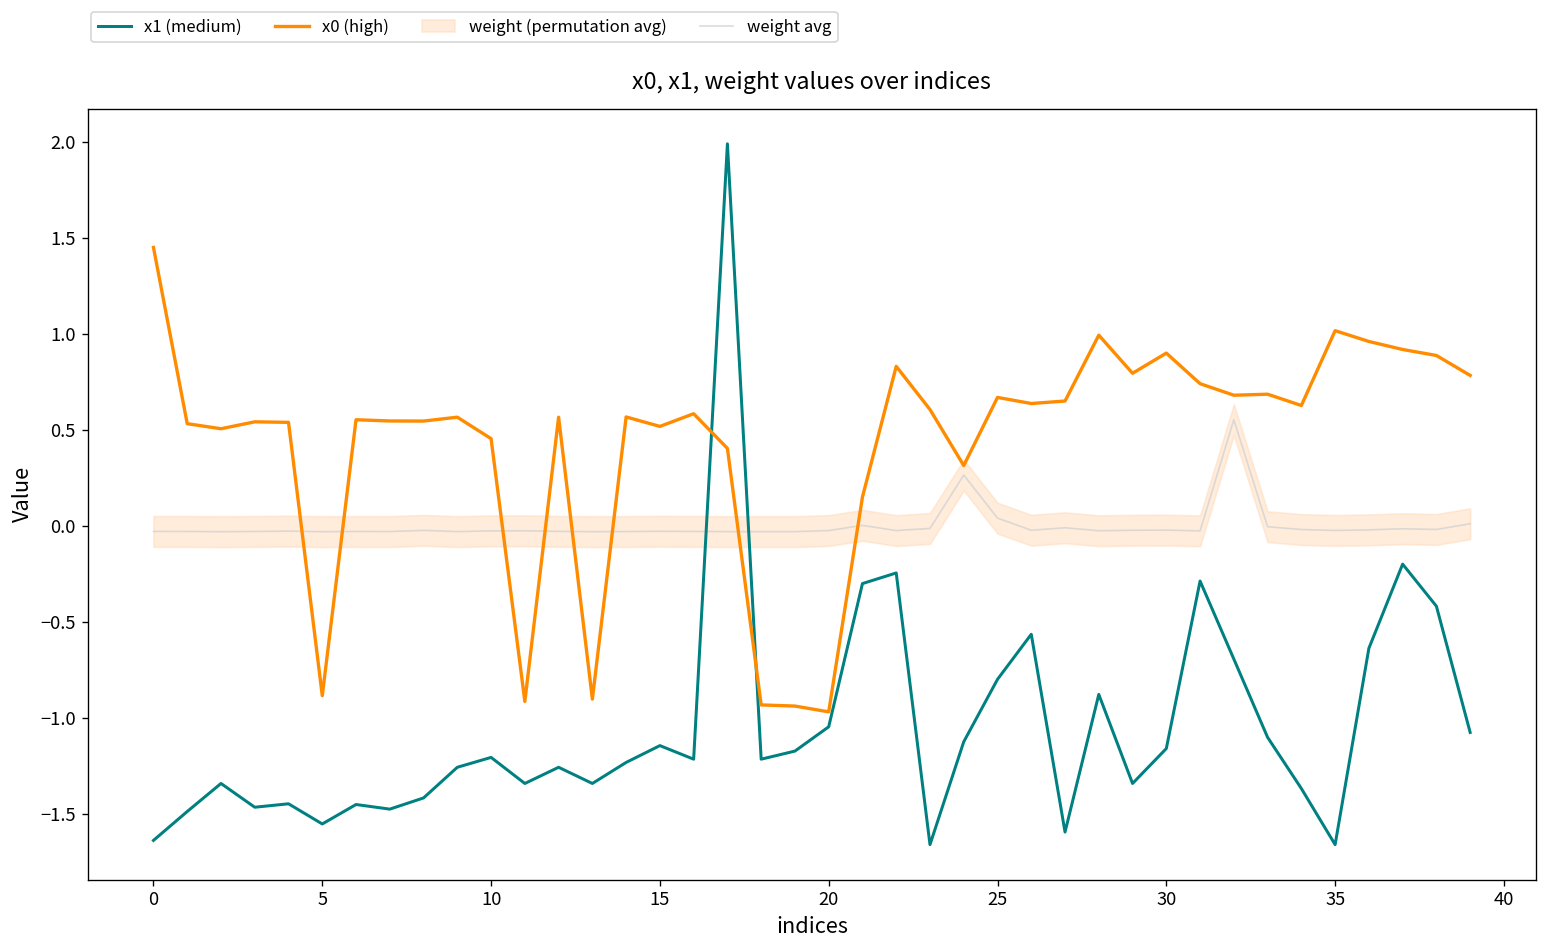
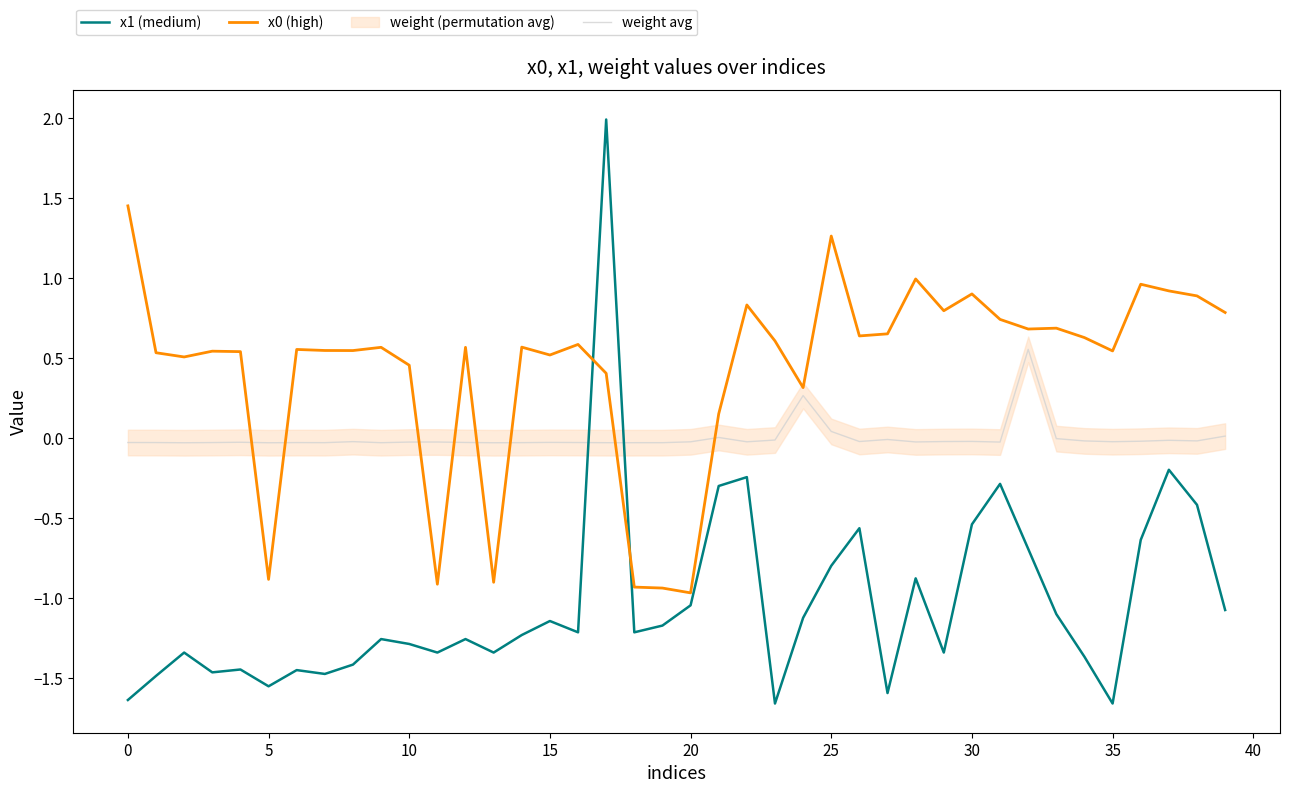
  {
    "x1 (medium)": {
      "0": -1.64,
      "5": -1.55,
-     "10": -1.20,
+     "10": -1.29,
      "15": -1.14,
      "20": -1.05,
      "25": -0.80,
-     "30": -1.16,
+     "30": -0.54,
      "35": -1.66
    },
    "x0 (high)": {
      "0": 1.45,
      "5": -0.88,
      "10": 0.45,
      "15": 0.52,
      "20": -0.97,
-     "25": 0.67,
+     "25": 1.26,
      "30": 0.90,
-     "35": 1.02
+     "35": 0.54
    }
  }
